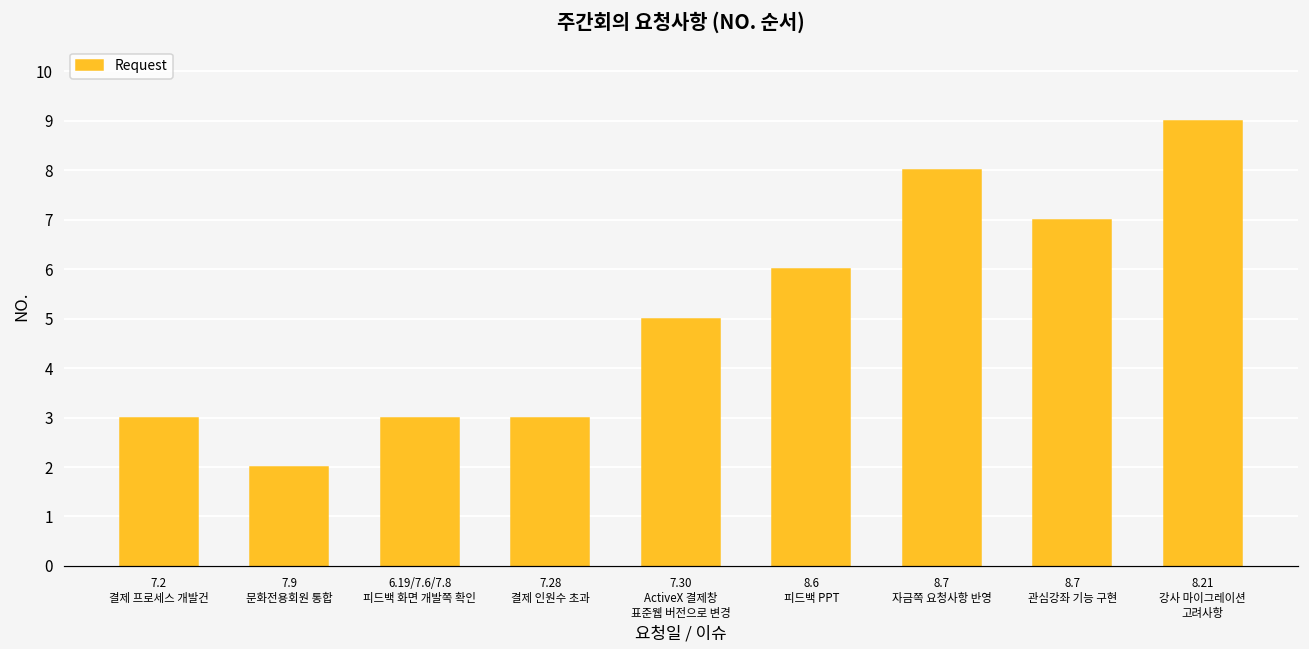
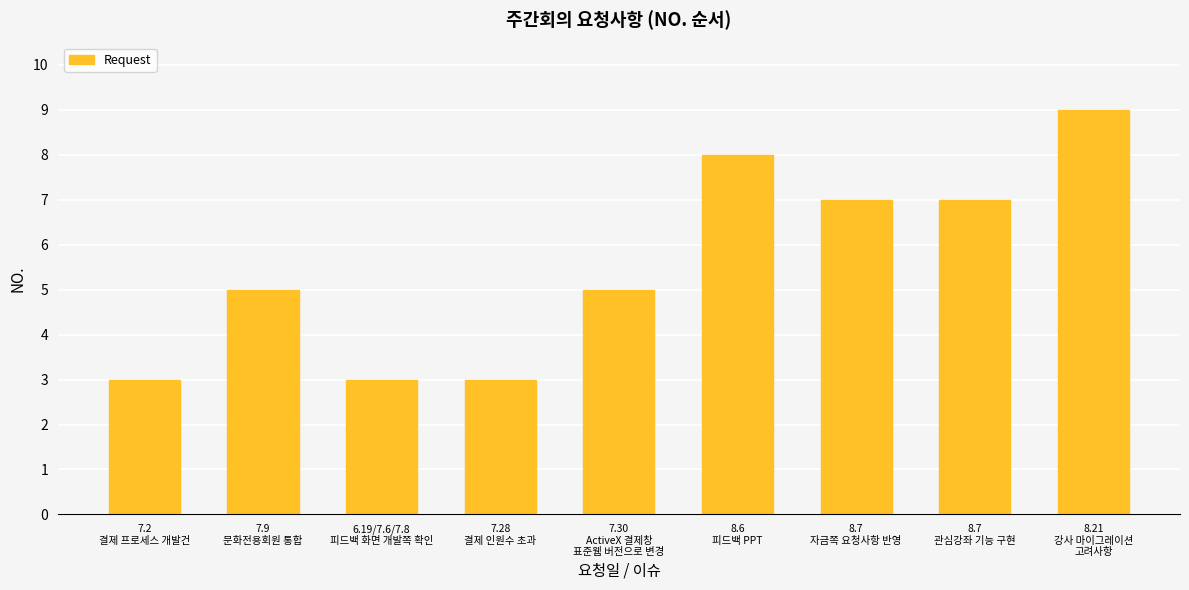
  {
    "7.2 결제 프로세스 개발건": 3,
-   "7.9 문화전용회원 통합": 2,
+   "7.9 문화전용회원 통합": 5,
    "6.19/7.6/7.8 피드백 화면 개발쪽 확인": 3,
    "7.28 결제 인원수 초과": 3,
    "7.30 ActiveX 결제창 표준웹 버전으로 변경": 5,
-   "8.6 피드백 PPT": 6,
-   "8.7 자금쪽 요청사항 반영": 8,
+   "8.6 피드백 PPT": 8,
+   "8.7 자금쪽 요청사항 반영": 7,
    "8.7 관심강좌 기능 구현": 7,
    "8.21 강사 마이그레이션 고려사항": 9
  }
